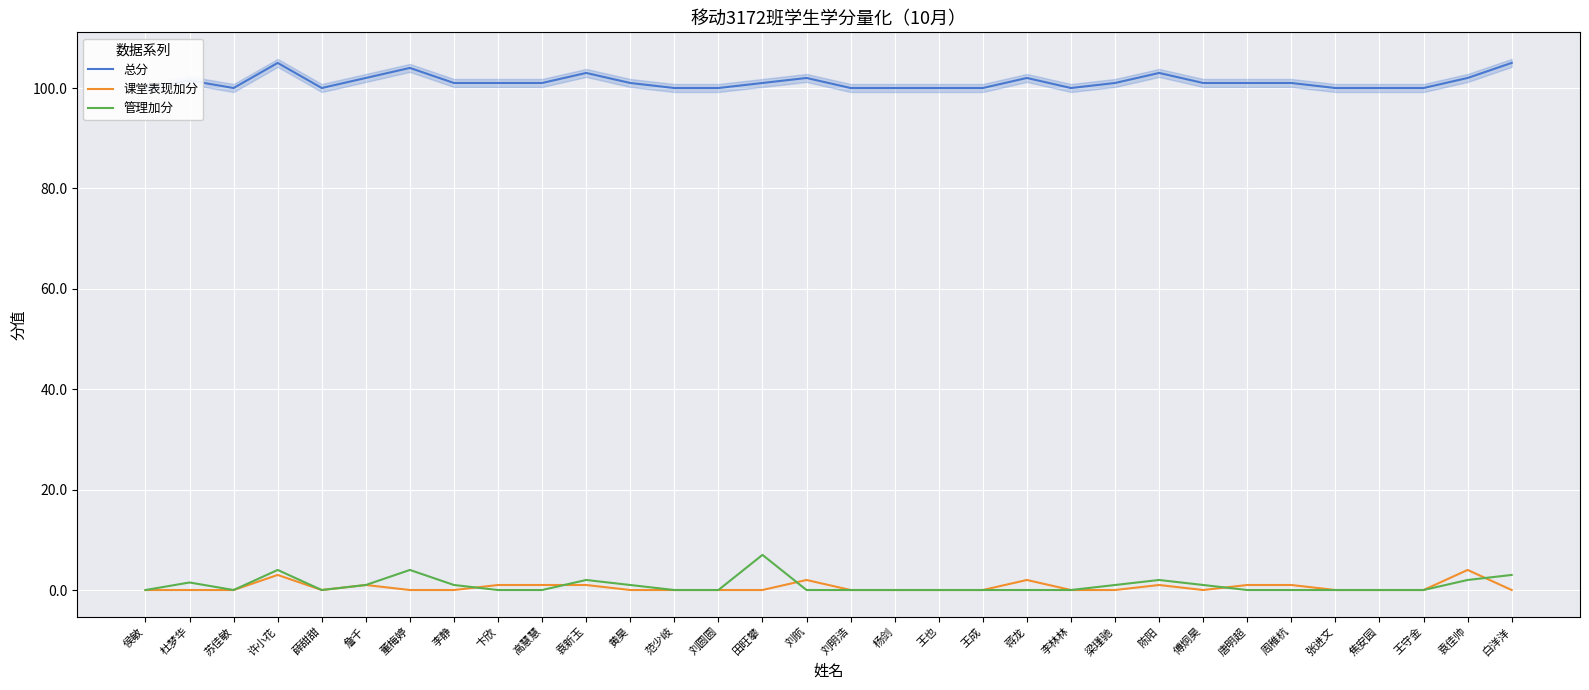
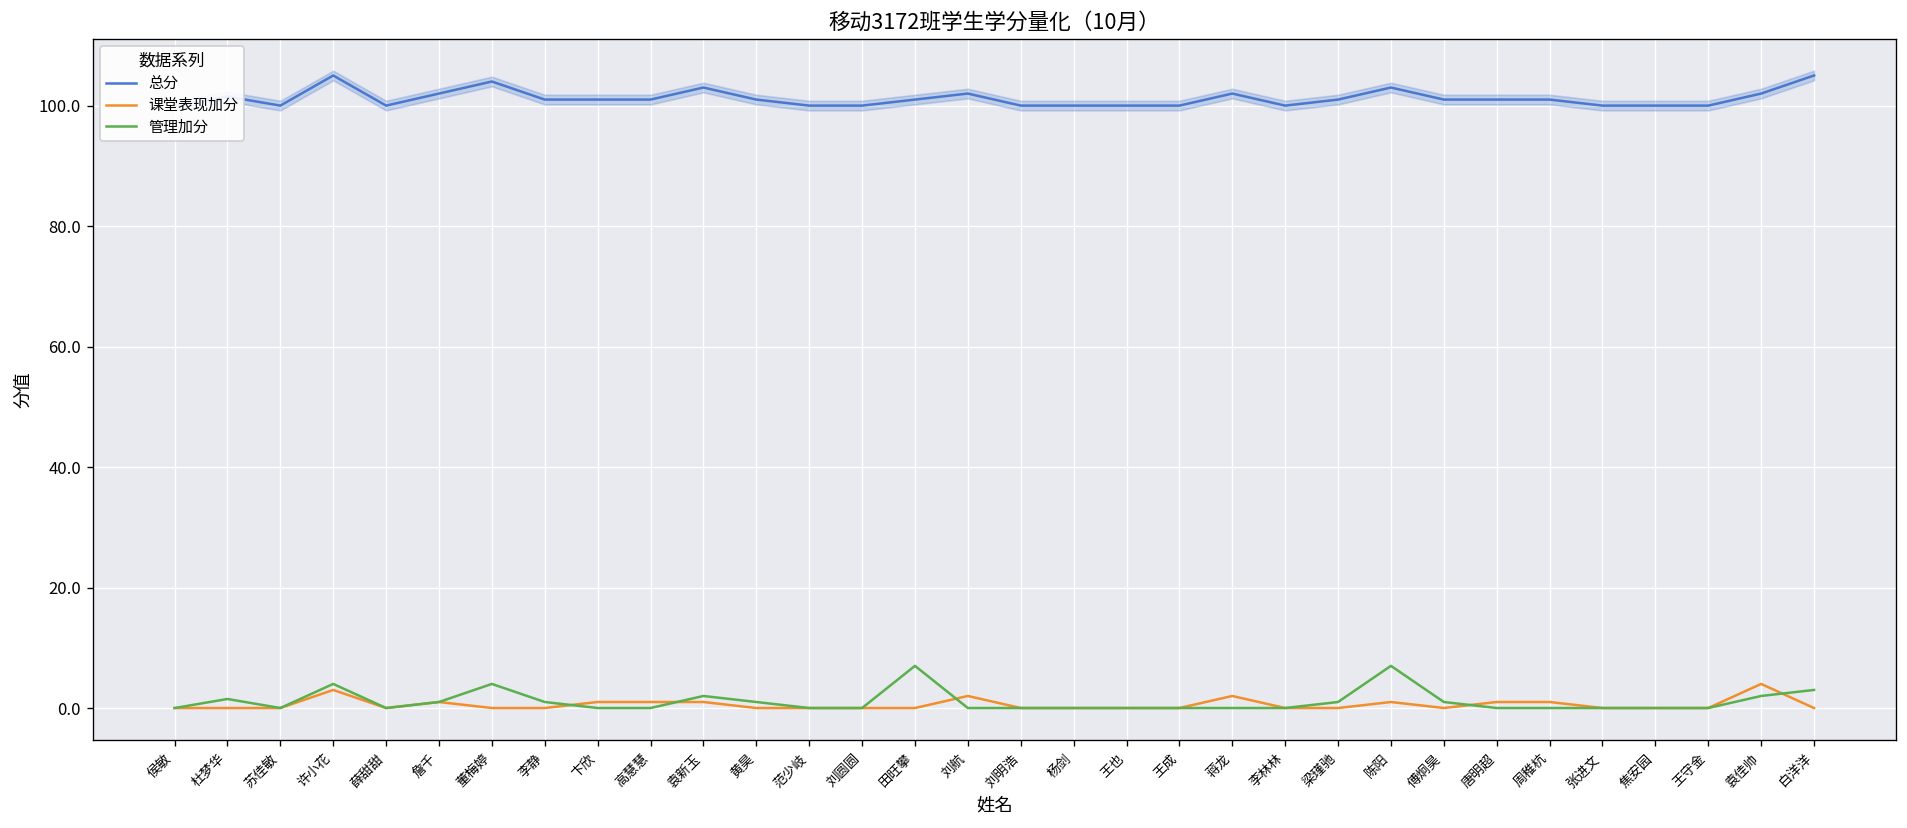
  {
    "课堂表现加分": {
      "杜梦华": 0,
      "许小花": 3,
      "董梅婷": 0,
      "李静": 0,
      "卞欣": 1,
      "高慧慧": 1,
      "袁新玉": 1,
      "黄昊": 0,
      "田旺攀": 0,
      "刘航": 2,
      "蒋龙": 2,
      "梁瑾驰": 0,
      "陈阳": 1,
      "傅炯昊": 0,
      "唐明超": 1,
      "周稚杭": 1,
      "袁佳帅": 4,
      "白洋洋": 0
    },
    "管理加分": {
      "杜梦华": 2,
      "许小花": 4,
      "董梅婷": 4,
      "李静": 1,
      "卞欣": 0,
      "高慧慧": 0,
      "袁新玉": 2,
      "黄昊": 1,
      "田旺攀": 7,
      "刘航": 0,
      "蒋龙": 0,
      "梁瑾驰": 1,
-     "陈阳": 2,
+     "陈阳": 7,
      "傅炯昊": 1,
      "唐明超": 0,
      "周稚杭": 0,
      "袁佳帅": 2,
      "白洋洋": 3
    }
  }
